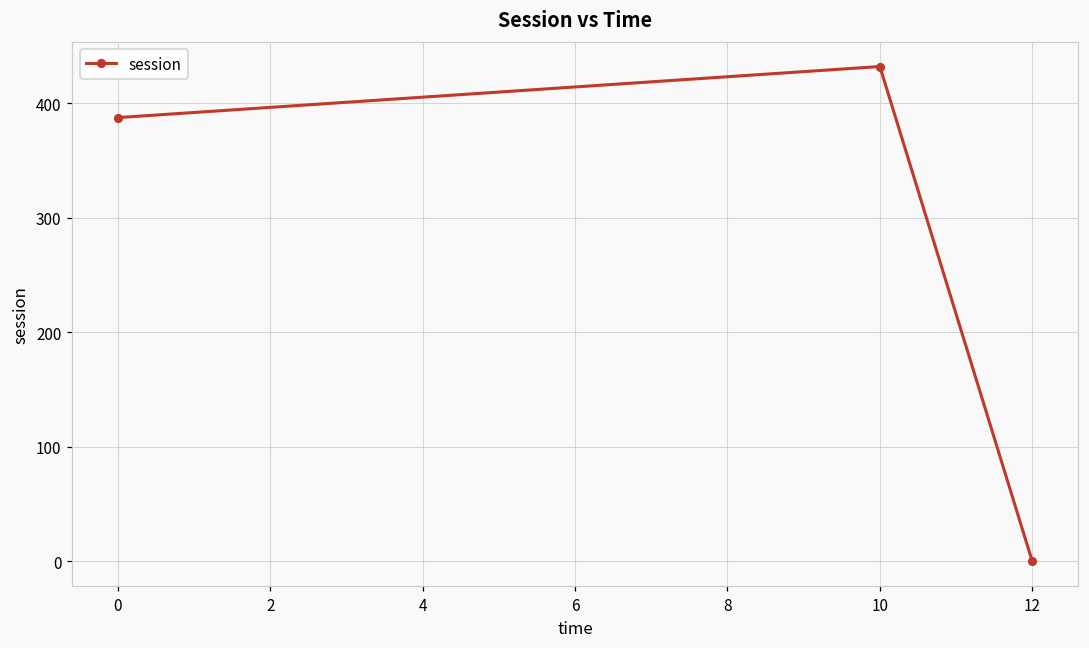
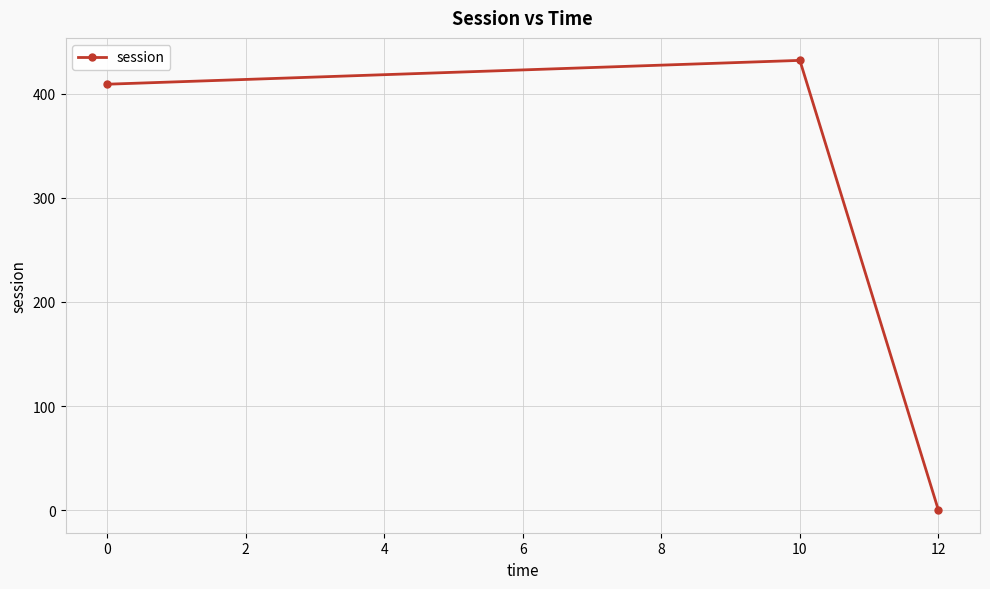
  {
-   "0": 387,
+   "0": 409,
    "10": 432,
    "12": 0
  }
